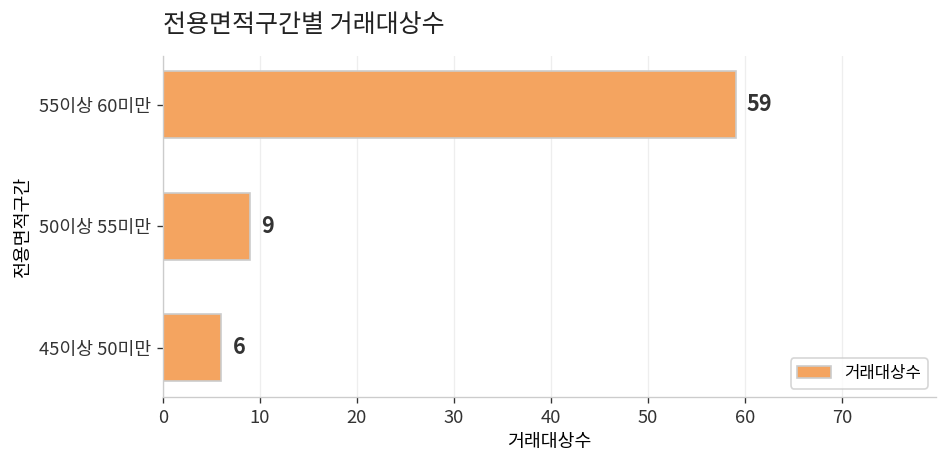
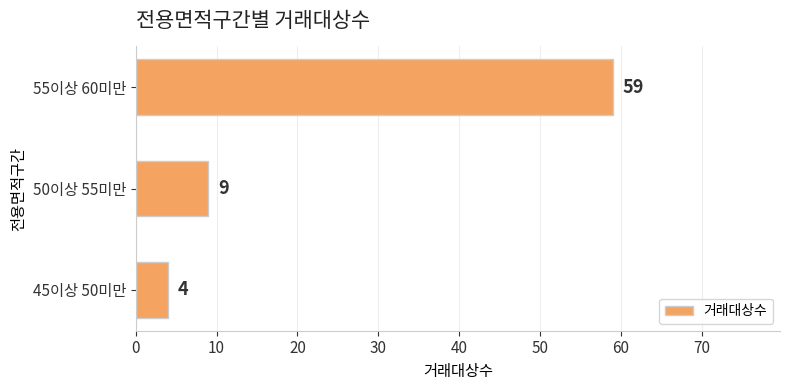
  {
    "55이상 60미만": 59,
    "50이상 55미만": 9,
-   "45이상 50미만": 6
+   "45이상 50미만": 4
  }
